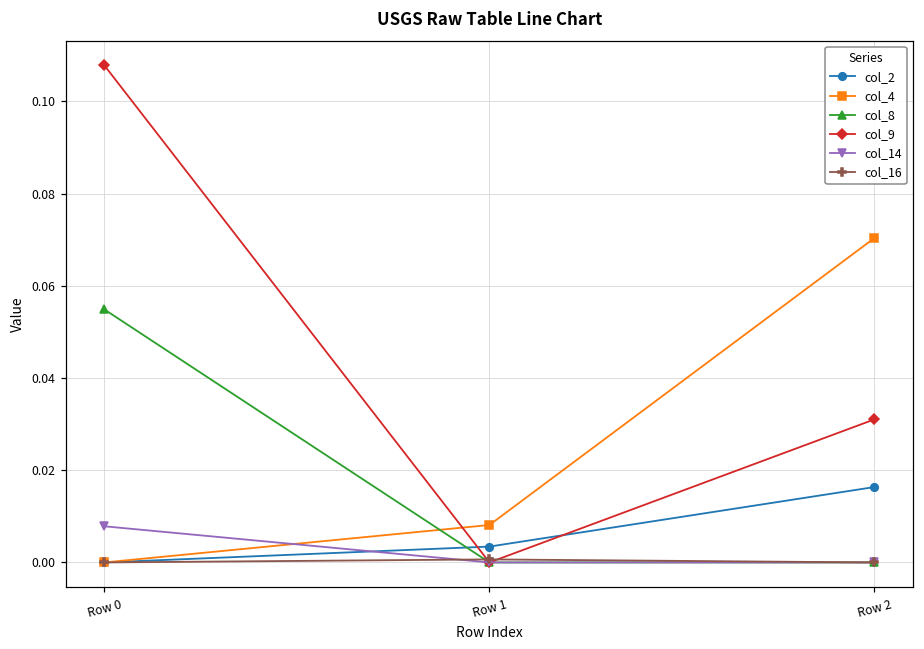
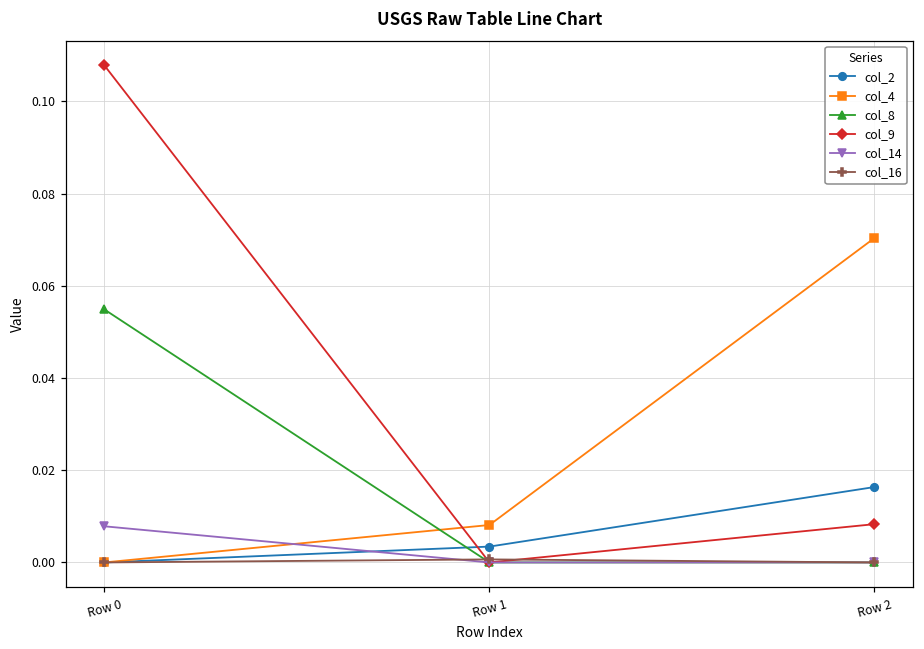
  {
    "col_2": {
      "Row 1": 0.003,
      "Row 2": 0.016
    },
    "col_4": {
      "Row 1": 0.008,
      "Row 2": 0.070
    },
    "col_8": {
      "Row 0": 0.055
    },
    "col_9": {
      "Row 0": 0.108,
-     "Row 2": 0.031
+     "Row 2": 0.008
    },
    "col_14": {
      "Row 0": 0.008
    },
    "col_16": {
      "Row 1": 0.001
    }
  }
